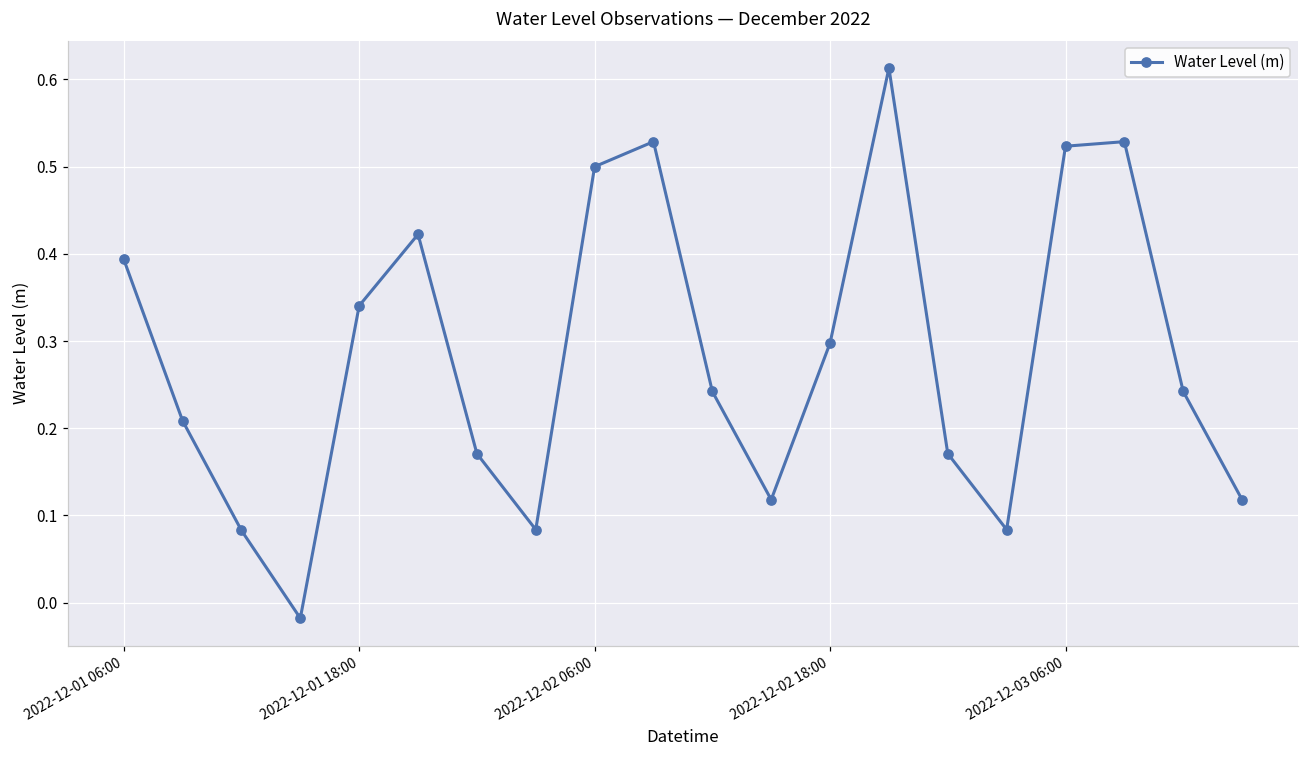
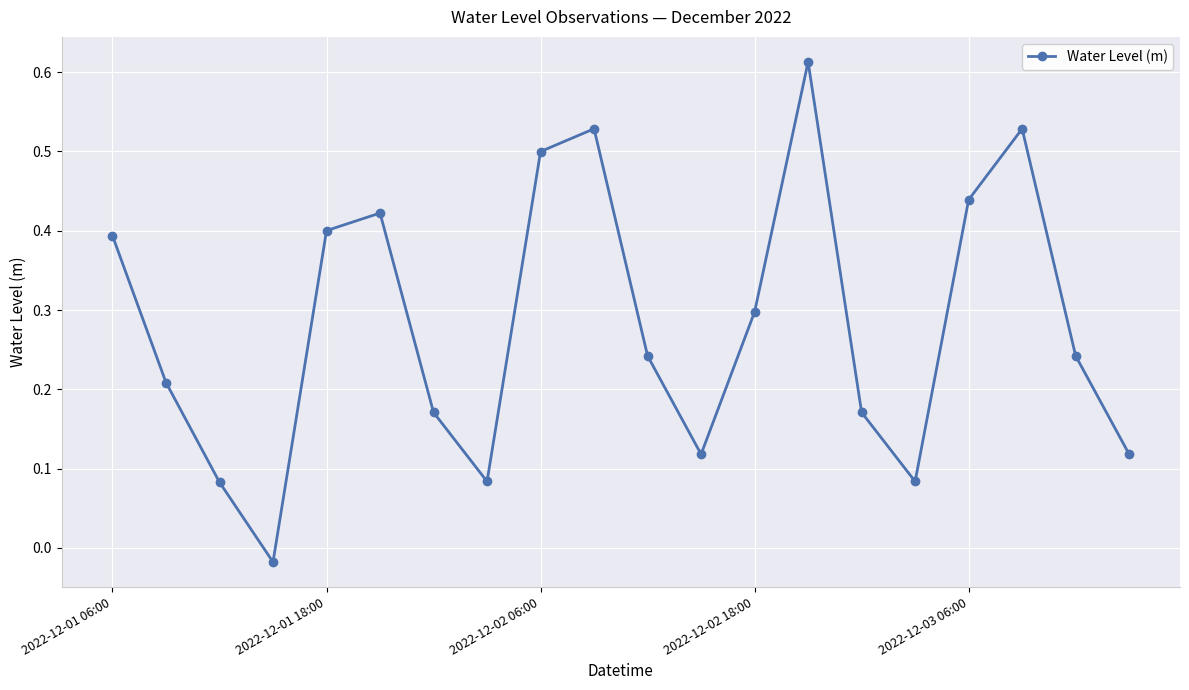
  {
    "2022-12-01 06:00": 0.39,
-   "2022-12-01 18:00": 0.34,
+   "2022-12-01 18:00": 0.40,
    "2022-12-02 06:00": 0.50,
    "2022-12-02 18:00": 0.30,
-   "2022-12-03 06:00": 0.52
+   "2022-12-03 06:00": 0.44
  }
